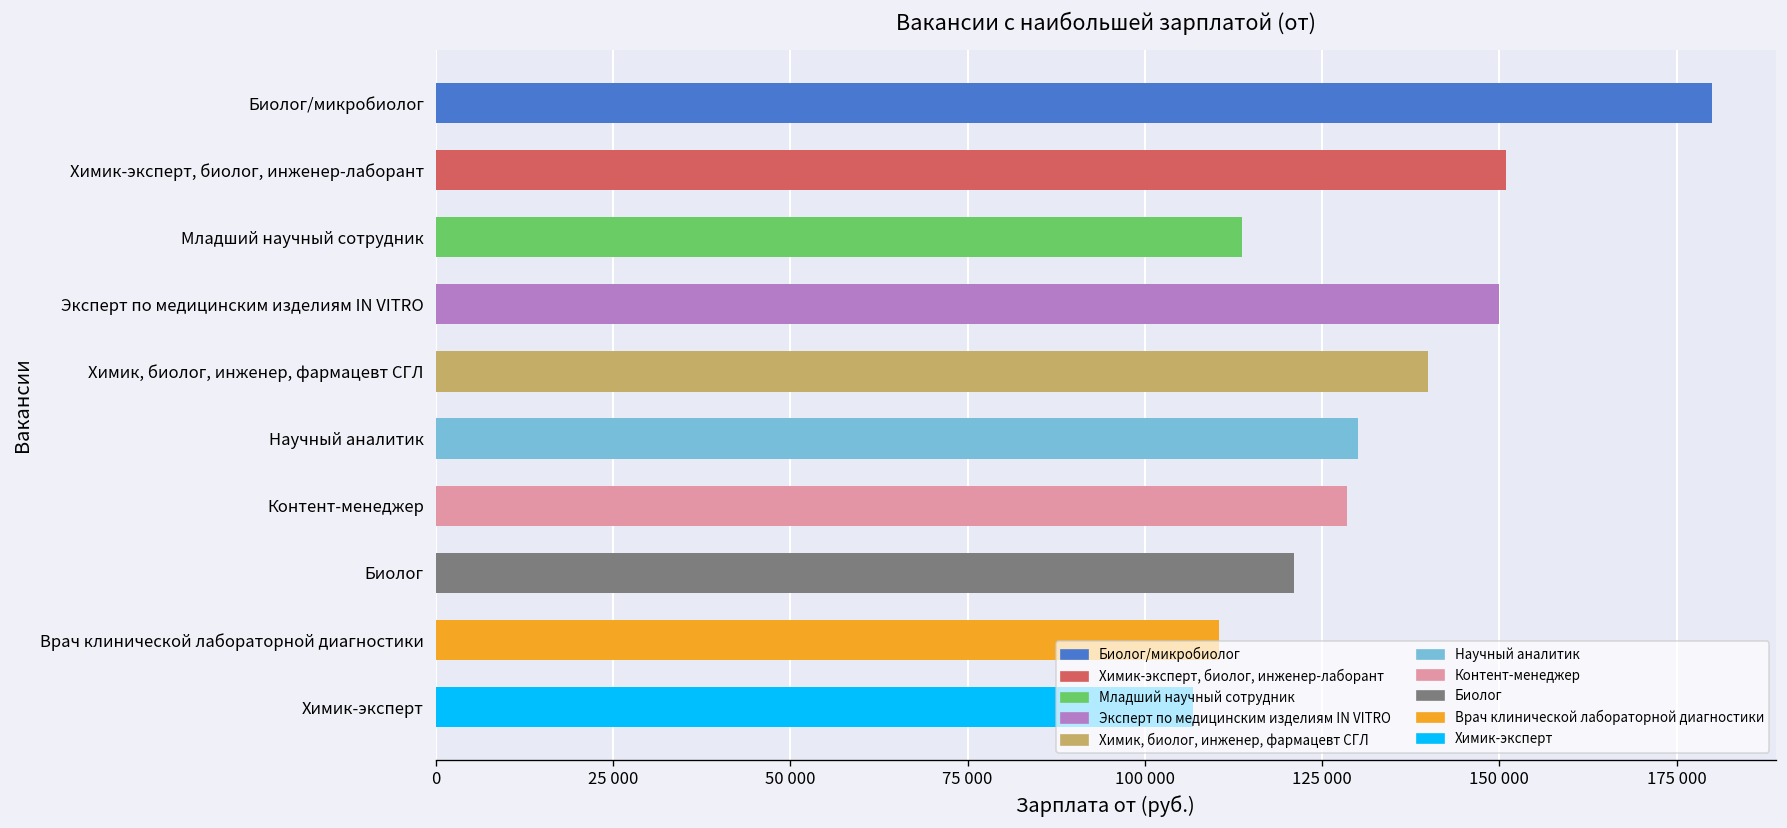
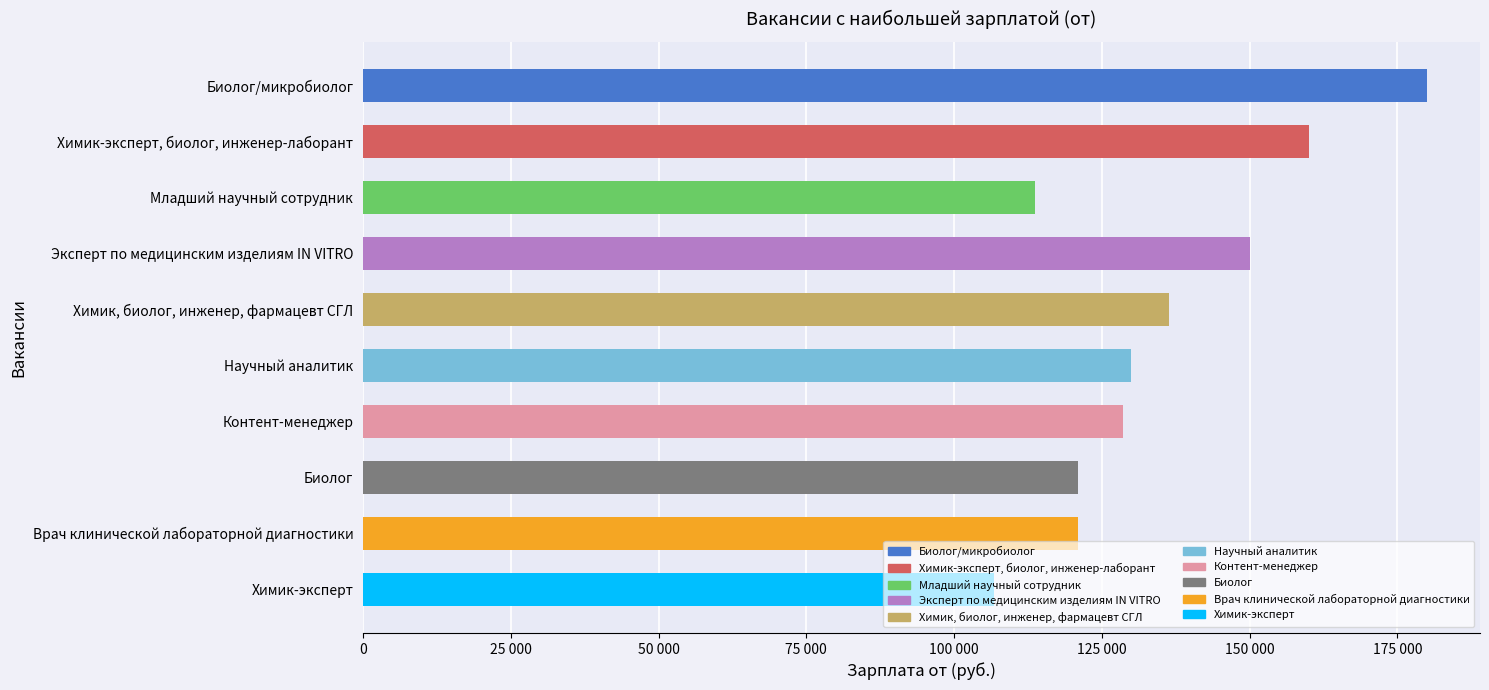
  {
    "Биолог/микробиолог": 180000,
-   "Химик-эксперт, биолог, инженер-лаборант": 151000,
+   "Химик-эксперт, биолог, инженер-лаборант": 160000,
    "Младший научный сотрудник": 114000,
    "Эксперт по медицинским изделиям IN VITRO": 150000,
-   "Химик, биолог, инженер, фармацевт СГЛ": 140000,
+   "Химик, биолог, инженер, фармацевт СГЛ": 136000,
    "Научный аналитик": 130000,
    "Контент-менеджер": 129000,
    "Биолог": 121000,
-   "Врач клинической лабораторной диагностики": 110000
+   "Врач клинической лабораторной диагностики": 121000
  }
